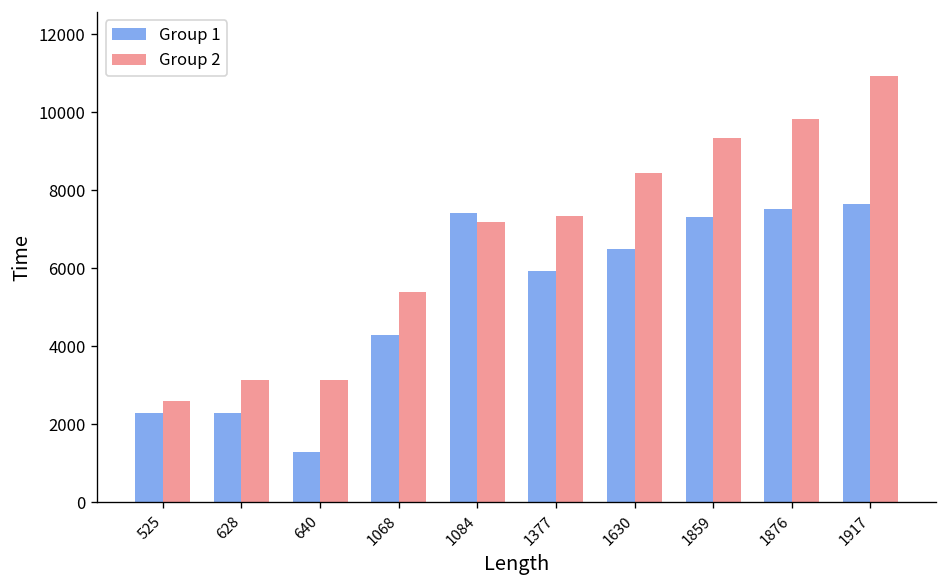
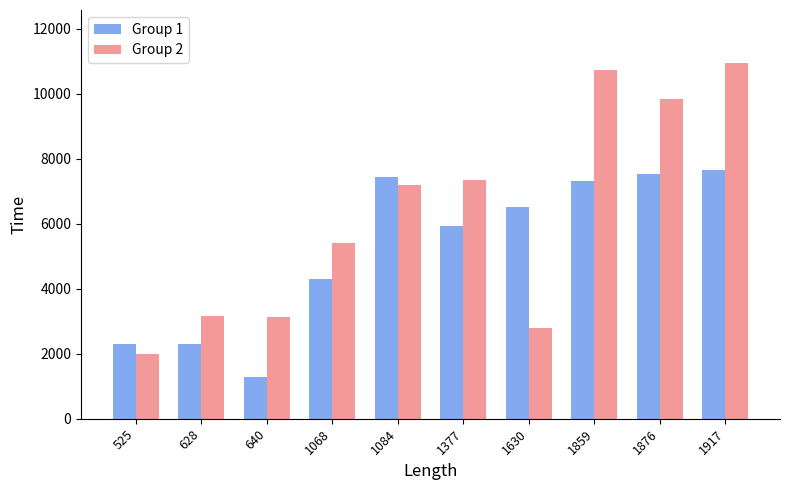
  {
    "Group 1": {
      "525": 2300,
      "628": 2300,
      "640": 1300,
      "1068": 4300,
      "1084": 7400,
      "1377": 5900,
      "1630": 6500,
      "1859": 7300,
      "1876": 7500,
      "1917": 7600
    },
    "Group 2": {
-     "525": 2600,
+     "525": 2000,
      "628": 3100,
      "640": 3100,
      "1068": 5400,
      "1084": 7200,
      "1377": 7400,
-     "1630": 8500,
-     "1859": 9300,
+     "1630": 2800,
+     "1859": 10700,
      "1876": 9800,
      "1917": 10900
    }
  }
